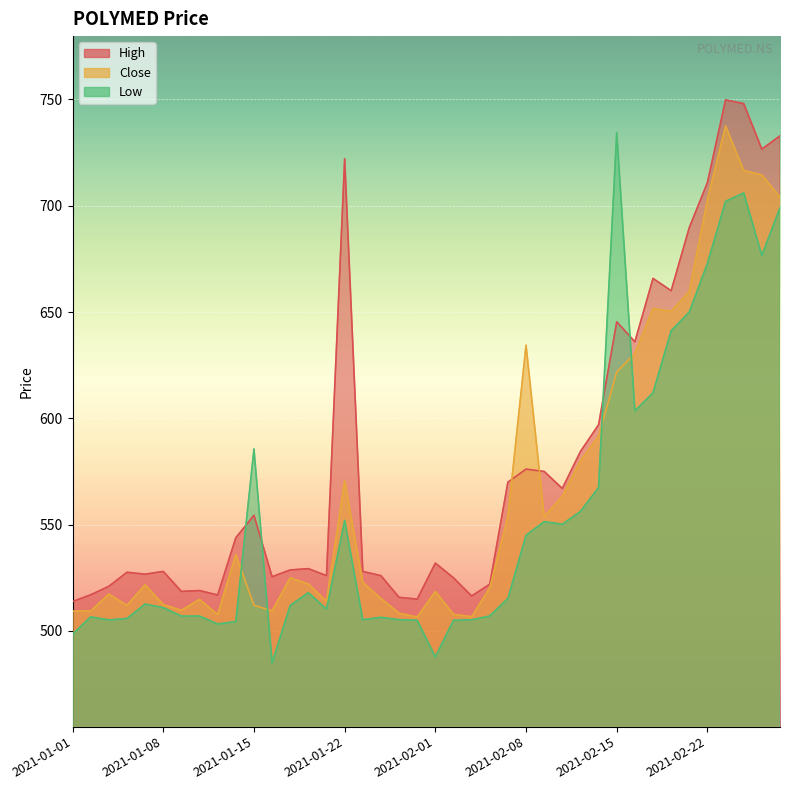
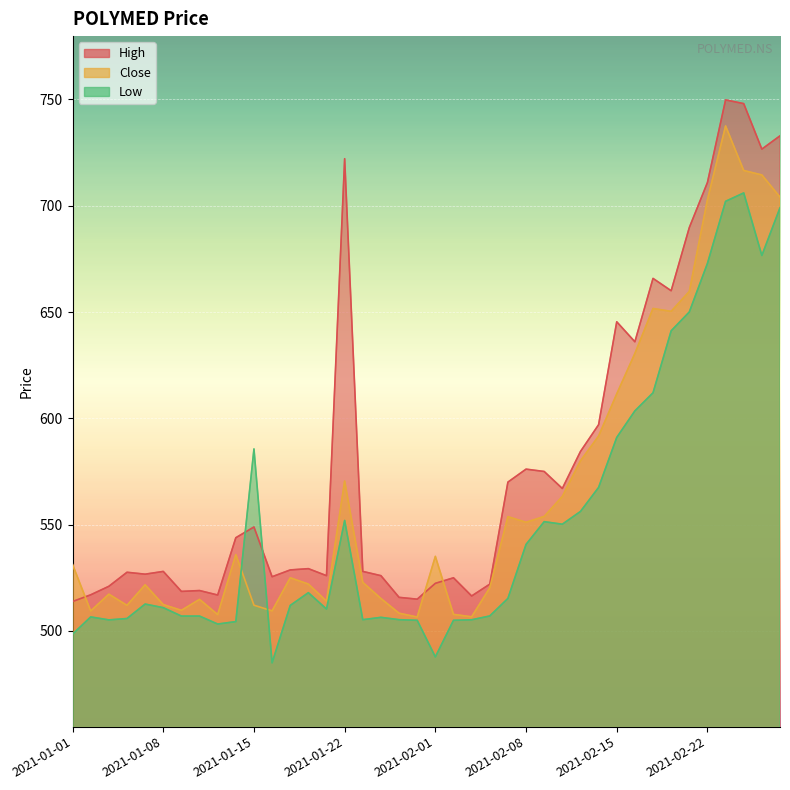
  {
    "High": {
      "2021-01-01": 514,
      "2021-01-08": 528,
-     "2021-01-15": 554,
+     "2021-01-15": 549,
      "2021-01-22": 722,
-     "2021-02-01": 532,
+     "2021-02-01": 522,
      "2021-02-08": 576,
      "2021-02-15": 645,
      "2021-02-22": 711
    },
    "Close": {
-     "2021-01-01": 509,
+     "2021-01-01": 531,
      "2021-01-08": 512,
      "2021-01-15": 512,
      "2021-01-22": 571,
-     "2021-02-01": 519,
-     "2021-02-08": 634,
-     "2021-02-15": 622,
+     "2021-02-01": 535,
+     "2021-02-08": 551,
+     "2021-02-15": 612,
      "2021-02-22": 703
    },
    "Low": {
      "2021-01-01": 499,
      "2021-01-08": 511,
      "2021-01-15": 586,
      "2021-01-22": 552,
      "2021-02-01": 488,
-     "2021-02-08": 545,
-     "2021-02-15": 734,
+     "2021-02-08": 541,
+     "2021-02-15": 591,
      "2021-02-22": 673
    }
  }
